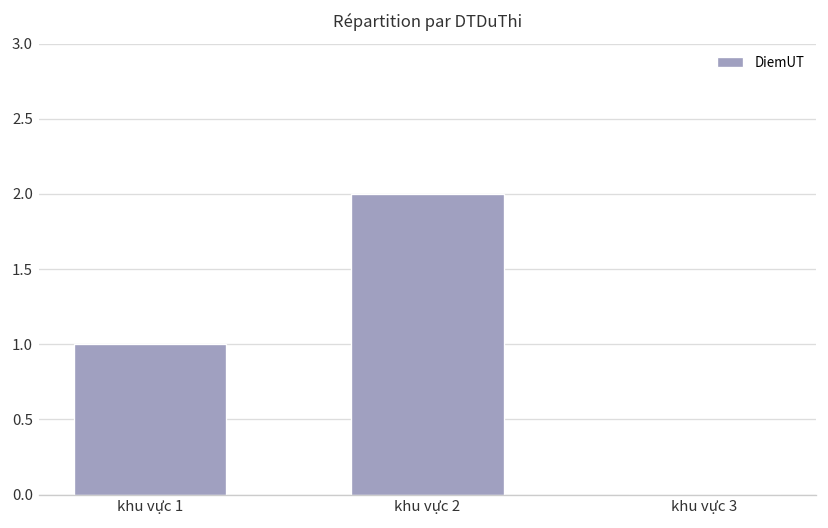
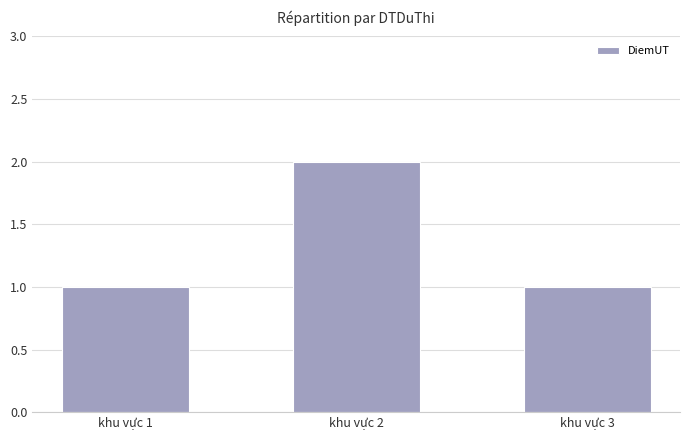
  {
    "khu vực 1": 1,
    "khu vực 2": 2,
-   "khu vực 3": 0
+   "khu vực 3": 1
  }
